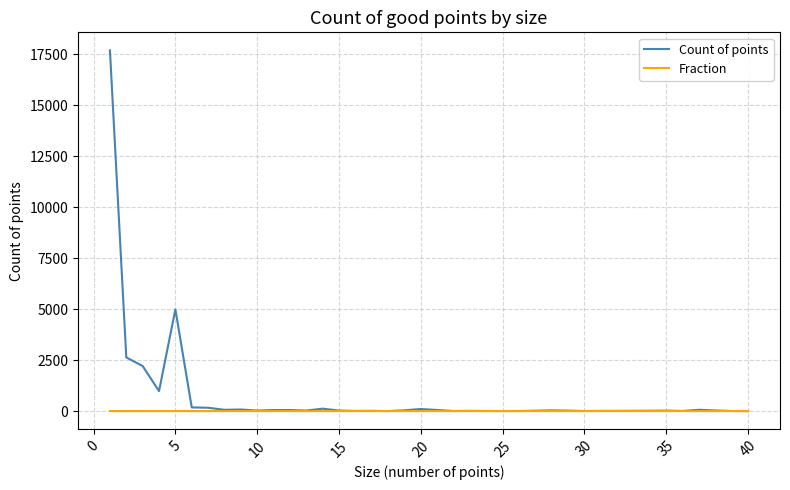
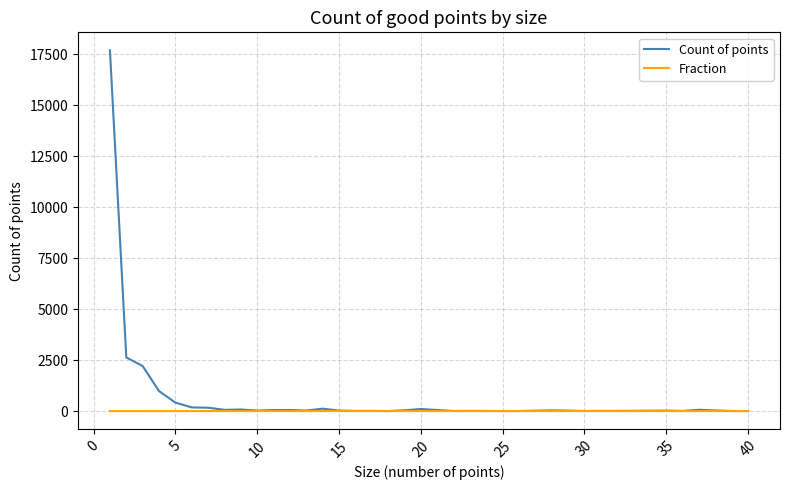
  {
    "Count of points": {
-     "5": 5000
+     "5": 400
    },
    "Fraction": {
      "5": 0
    }
  }
